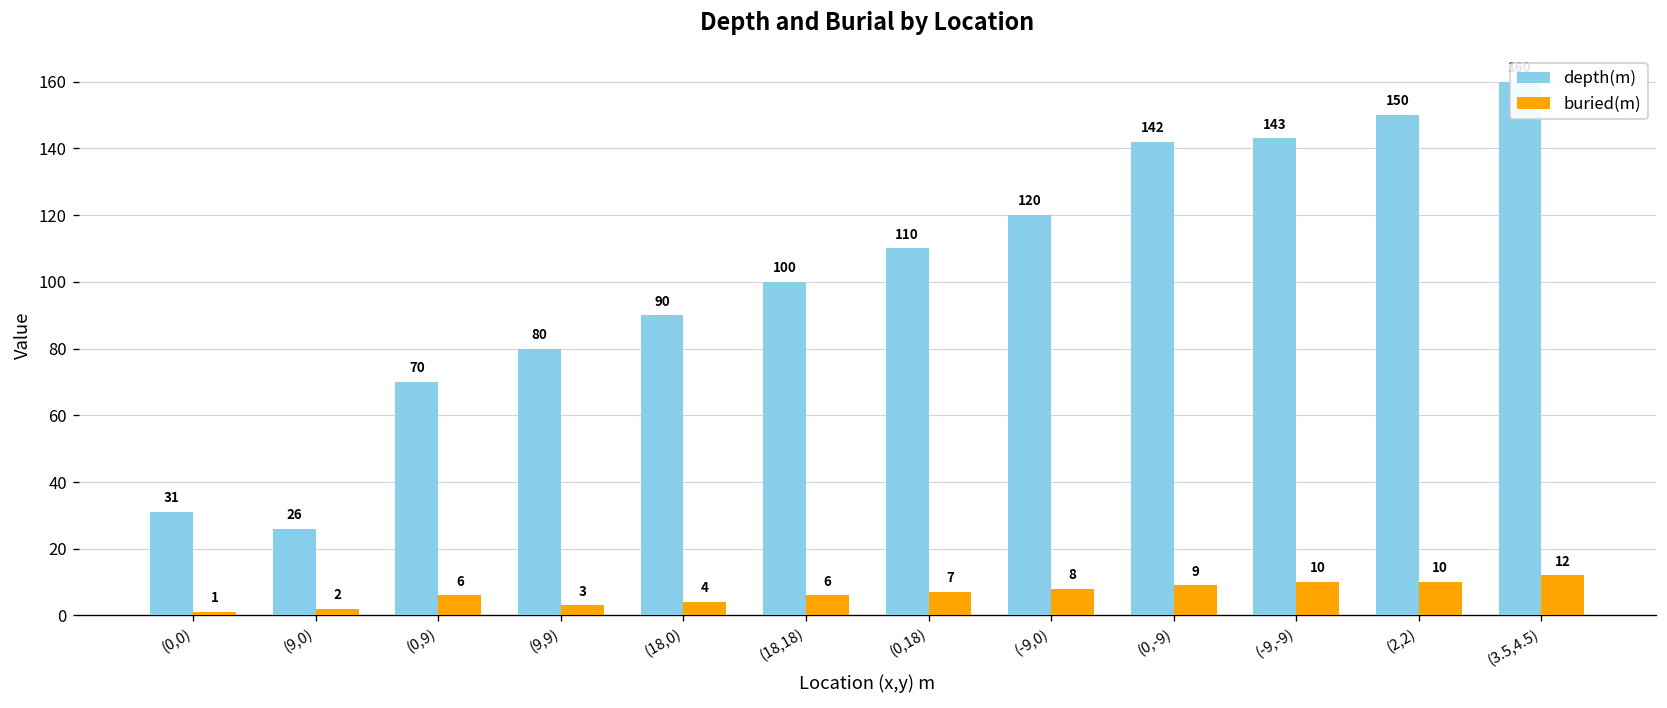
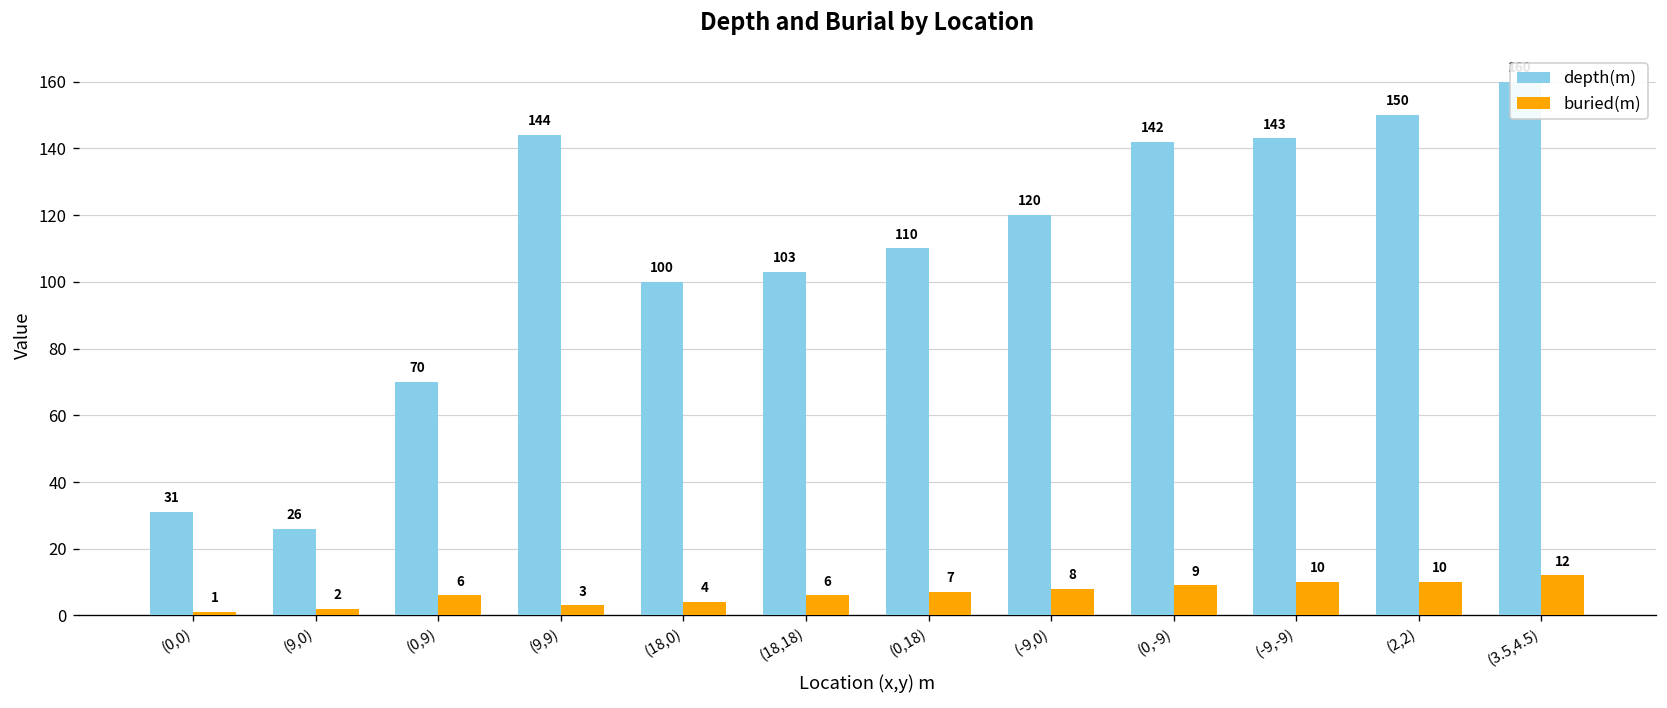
  {
    "depth(m)": {
      "(0,0)": 31,
      "(9,0)": 26,
      "(0,9)": 70,
-     "(9,9)": 80,
-     "(18,0)": 90,
-     "(18,18)": 100,
+     "(9,9)": 144,
+     "(18,0)": 100,
+     "(18,18)": 103,
      "(0,18)": 110,
      "(-9,0)": 120,
      "(0,-9)": 142,
      "(-9,-9)": 143,
      "(2,2)": 150
    },
    "buried(m)": {
      "(0,0)": 1,
      "(9,0)": 2,
      "(0,9)": 6,
      "(9,9)": 3,
      "(18,0)": 4,
      "(18,18)": 6,
      "(0,18)": 7,
      "(-9,0)": 8,
      "(0,-9)": 9,
      "(-9,-9)": 10,
      "(2,2)": 10,
      "(3.5,4.5)": 12
    }
  }
